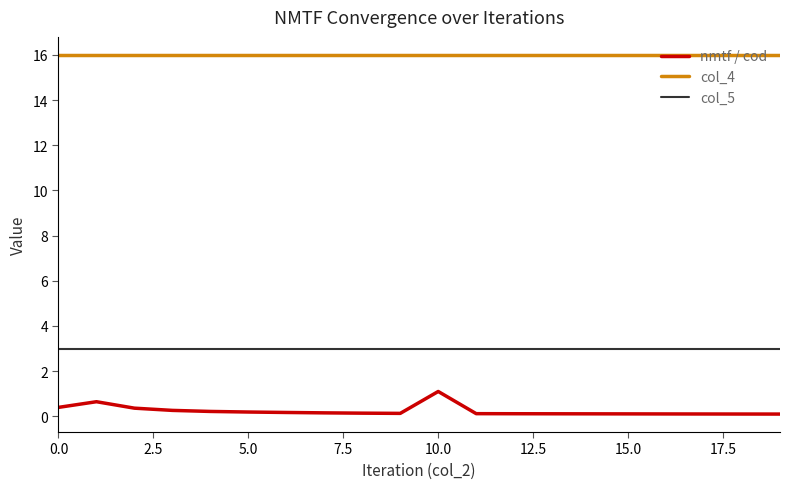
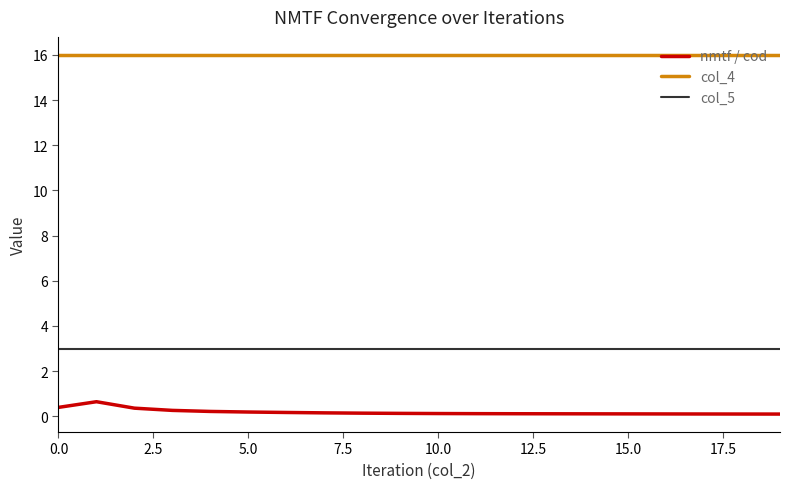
  {
    "nmtf / cod": {
      "0.0": 0.4,
      "5.0": 0.2,
-     "10.0": 1.1,
+     "10.0": 0.1,
      "15.0": 0.1
    },
    "col_4": {
      "0.0": 16.0,
      "5.0": 16.0,
      "10.0": 16.0,
      "15.0": 16.0
    },
    "col_5": {
      "0.0": 3.0,
      "5.0": 3.0,
      "10.0": 3.0,
      "15.0": 3.0
    }
  }
